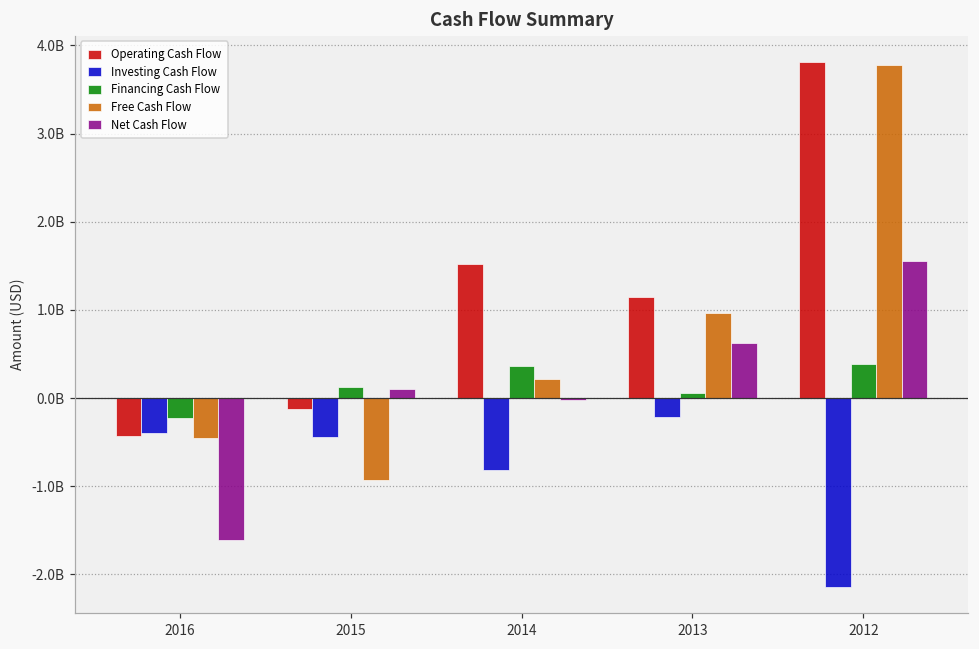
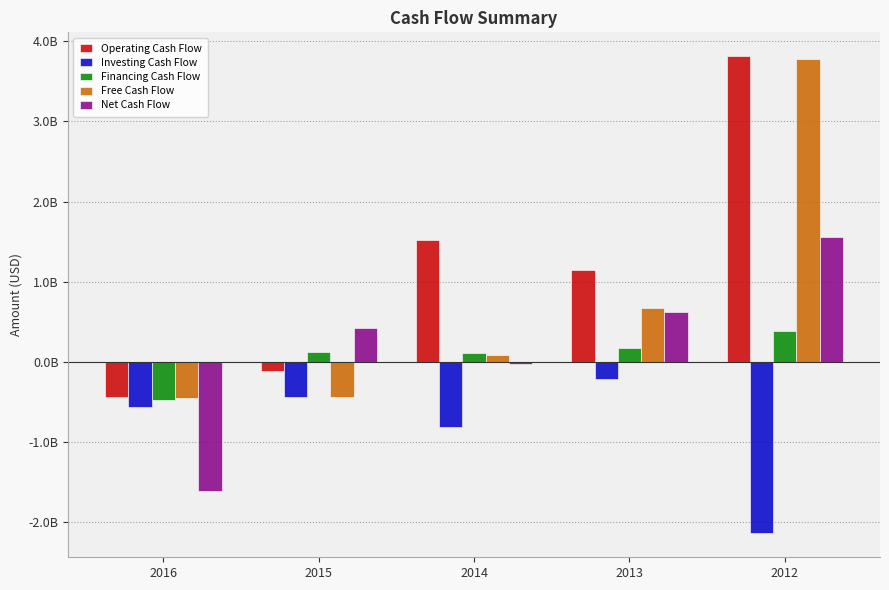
  {
    "Operating Cash Flow": {
      "2016": -400000000,
      "2015": -100000000,
      "2014": 1500000000,
      "2013": 1200000000,
      "2012": 3800000000
    },
    "Investing Cash Flow": {
-     "2016": -400000000,
+     "2016": -600000000,
      "2015": -400000000,
      "2014": -800000000,
      "2013": -200000000,
      "2012": -2100000000
    },
    "Financing Cash Flow": {
-     "2016": -200000000,
+     "2016": -500000000,
      "2015": 100000000,
-     "2014": 400000000,
-     "2013": 100000000,
+     "2014": 100000000,
+     "2013": 200000000,
      "2012": 400000000
    },
    "Free Cash Flow": {
      "2016": -500000000,
-     "2015": -900000000,
-     "2014": 200000000,
-     "2013": 1000000000,
+     "2015": -400000000,
+     "2014": 100000000,
+     "2013": 700000000,
      "2012": 3800000000
    },
    "Net Cash Flow": {
      "2016": -1600000000,
-     "2015": 100000000,
+     "2015": 400000000,
      "2013": 600000000,
      "2012": 1600000000
    }
  }
